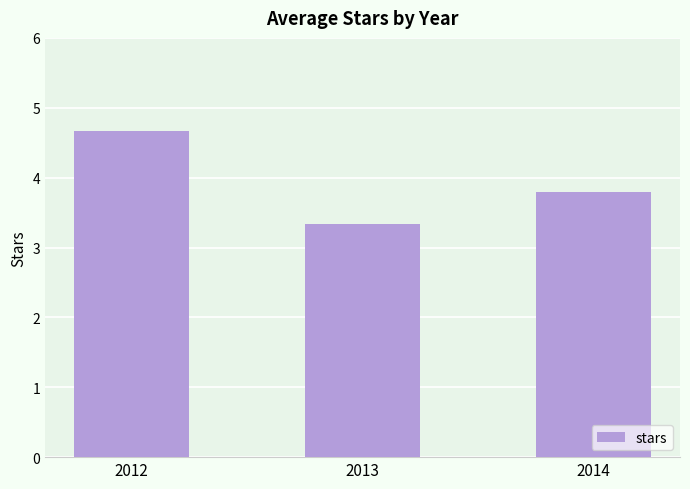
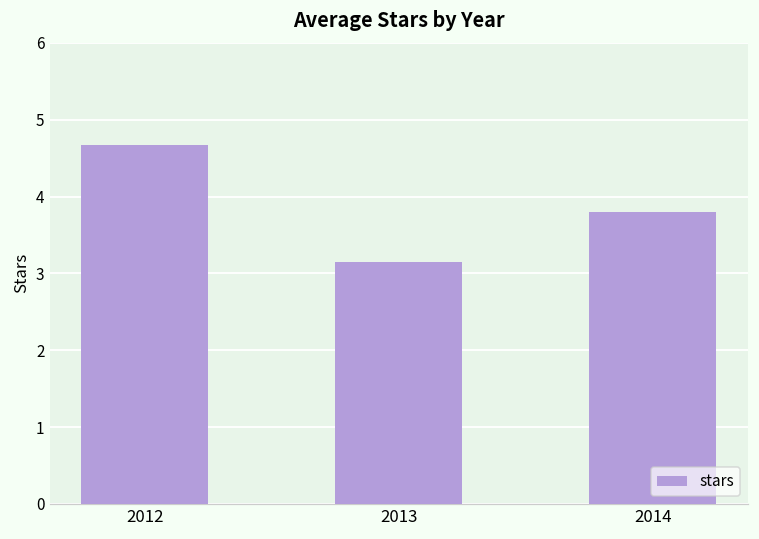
  {
    "2012": 4.7,
-   "2013": 3.3,
+   "2013": 3.1,
    "2014": 3.8
  }
